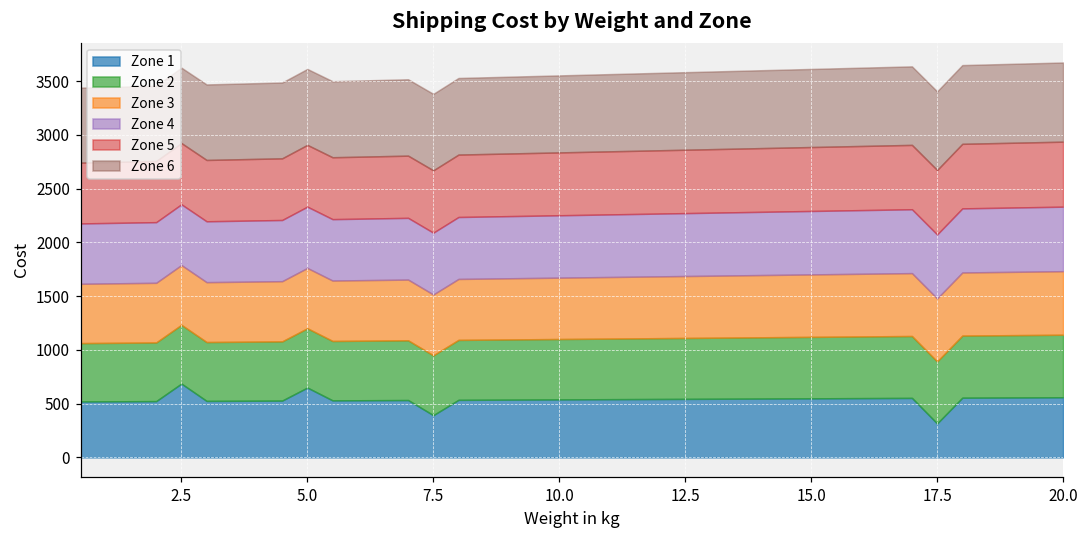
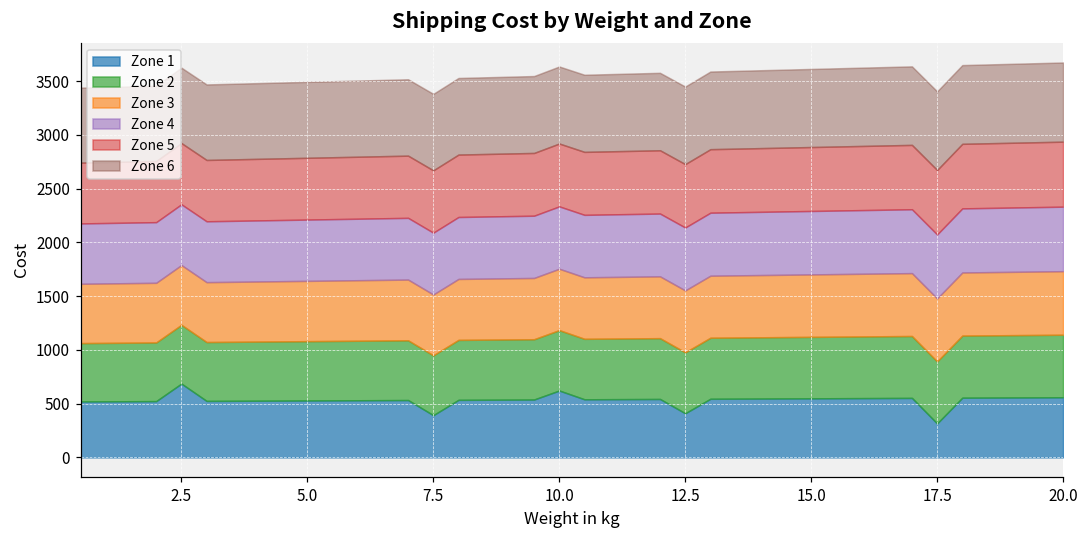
  {
    "Zone 1": {
      "2.5": 700,
-     "5.0": 600,
+     "5.0": 500,
      "7.5": 400,
-     "10.0": 500,
-     "12.5": 500,
+     "10.0": 600,
+     "12.5": 400,
      "15.0": 500,
      "17.5": 300,
      "20.0": 600
    },
    "Zone 2": {
      "2.5": 500,
      "5.0": 600,
      "7.5": 600,
      "10.0": 600,
      "12.5": 600,
      "15.0": 600,
      "17.5": 600,
      "20.0": 600
    },
    "Zone 3": {
      "2.5": 600,
      "5.0": 600,
      "7.5": 600,
      "10.0": 600,
      "12.5": 600,
      "15.0": 600,
      "17.5": 600,
      "20.0": 600
    },
    "Zone 4": {
      "2.5": 600,
      "5.0": 600,
      "7.5": 600,
      "10.0": 600,
      "12.5": 600,
      "15.0": 600,
      "17.5": 600,
      "20.0": 600
    },
    "Zone 5": {
      "2.5": 600,
      "5.0": 600,
      "7.5": 600,
      "10.0": 600,
      "12.5": 600,
      "15.0": 600,
      "17.5": 600,
      "20.0": 600
    },
    "Zone 6": {
      "2.5": 700,
      "5.0": 700,
      "7.5": 700,
      "10.0": 700,
      "12.5": 700,
      "15.0": 700,
      "17.5": 700,
      "20.0": 700
    }
  }
